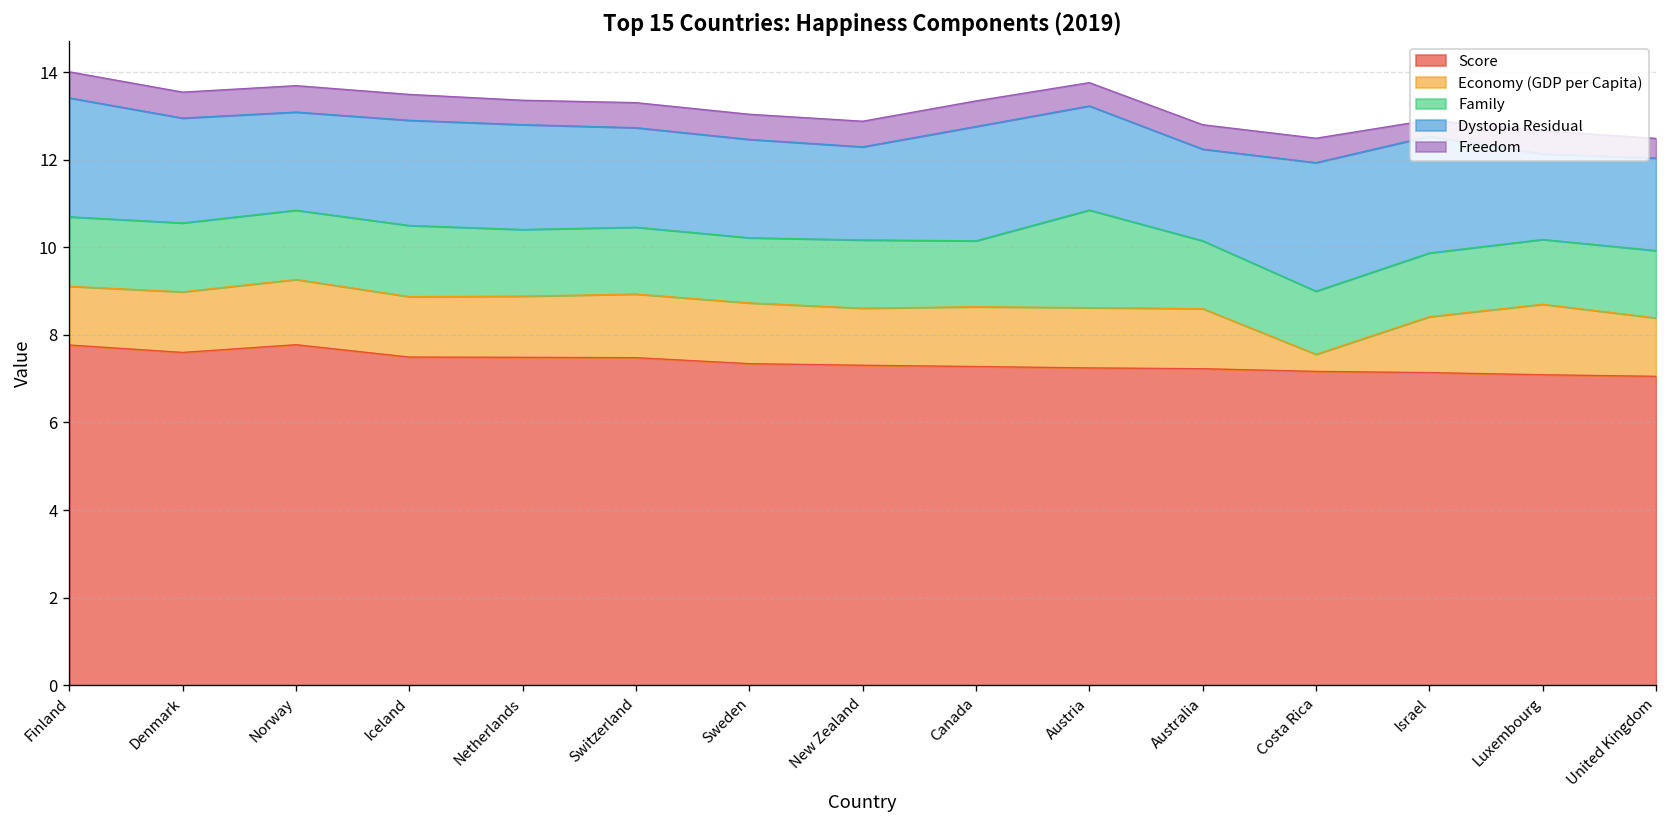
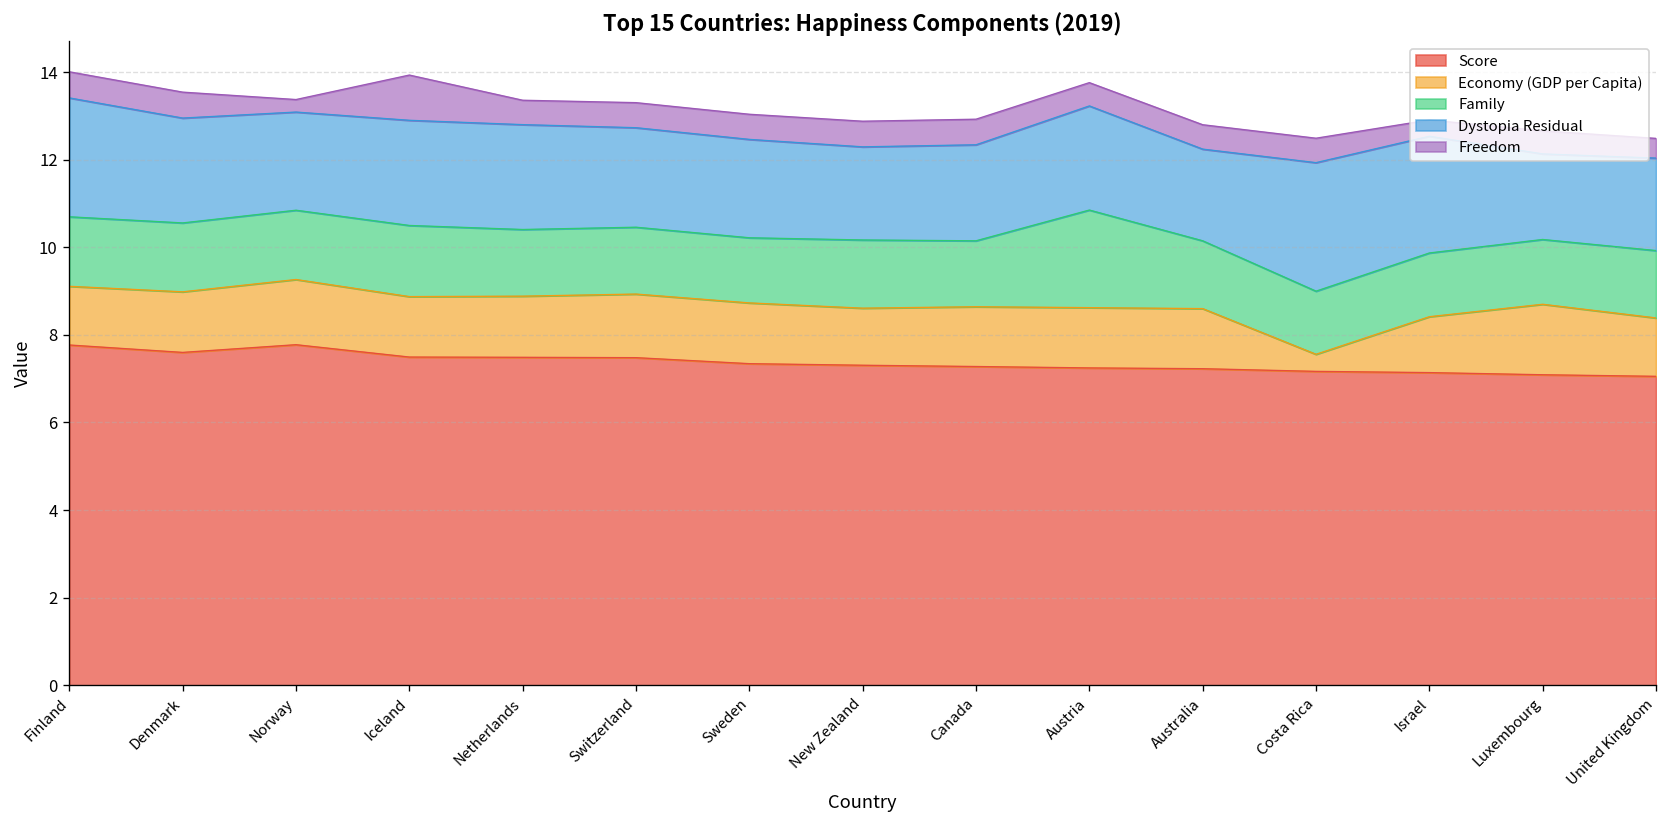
  {
    "Score": {
      "Finland": 7.8,
      "Denmark": 7.6,
      "Norway": 7.8,
      "Iceland": 7.5,
      "Netherlands": 7.5,
      "Switzerland": 7.5,
      "Sweden": 7.3,
      "New Zealand": 7.3,
      "Canada": 7.3,
      "Austria": 7.2,
      "Australia": 7.2,
      "Costa Rica": 7.2,
      "Israel": 7.1,
      "Luxembourg": 7.1,
      "United Kingdom": 7.1
    },
    "Economy (GDP per Capita)": {
      "Finland": 1.3,
      "Denmark": 1.4,
      "Norway": 1.5,
      "Iceland": 1.4,
      "Netherlands": 1.4,
      "Switzerland": 1.5,
      "Sweden": 1.4,
      "New Zealand": 1.3,
      "Canada": 1.4,
      "Austria": 1.4,
      "Australia": 1.4,
      "Costa Rica": 0.4,
      "Israel": 1.3,
      "Luxembourg": 1.6,
      "United Kingdom": 1.3
    },
    "Family": {
      "Finland": 1.6,
      "Denmark": 1.6,
      "Norway": 1.6,
      "Iceland": 1.6,
      "Netherlands": 1.5,
      "Switzerland": 1.5,
      "Sweden": 1.5,
      "New Zealand": 1.6,
      "Canada": 1.5,
      "Austria": 2.2,
      "Australia": 1.5,
      "Costa Rica": 1.4,
      "Israel": 1.5,
      "Luxembourg": 1.5,
      "United Kingdom": 1.5
    },
    "Dystopia Residual": {
      "Finland": 2.7,
      "Denmark": 2.4,
      "Norway": 2.2,
      "Iceland": 2.4,
      "Netherlands": 2.4,
      "Switzerland": 2.3,
      "Sweden": 2.2,
      "New Zealand": 2.1,
-     "Canada": 2.6,
+     "Canada": 2.2,
      "Austria": 2.4,
      "Australia": 2.1,
      "Costa Rica": 2.9,
      "United Kingdom": 2.1
    },
    "Freedom": {
      "Finland": 0.6,
      "Denmark": 0.6,
-     "Norway": 0.6,
-     "Iceland": 0.6,
+     "Norway": 0.3,
+     "Iceland": 1.0,
      "Netherlands": 0.6,
      "Switzerland": 0.6,
      "Sweden": 0.6,
      "New Zealand": 0.6,
      "Canada": 0.6,
      "Austria": 0.5,
      "Australia": 0.6,
      "Costa Rica": 0.6,
      "United Kingdom": 0.4
    }
  }
